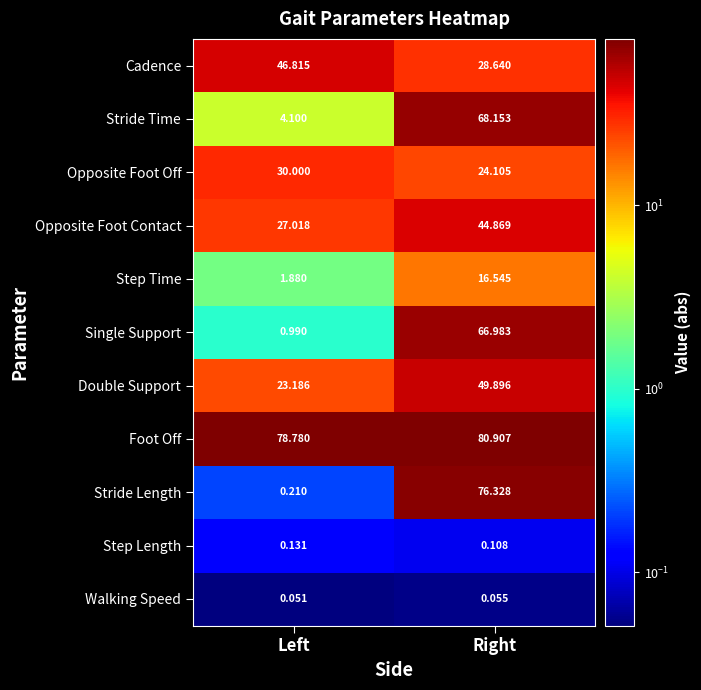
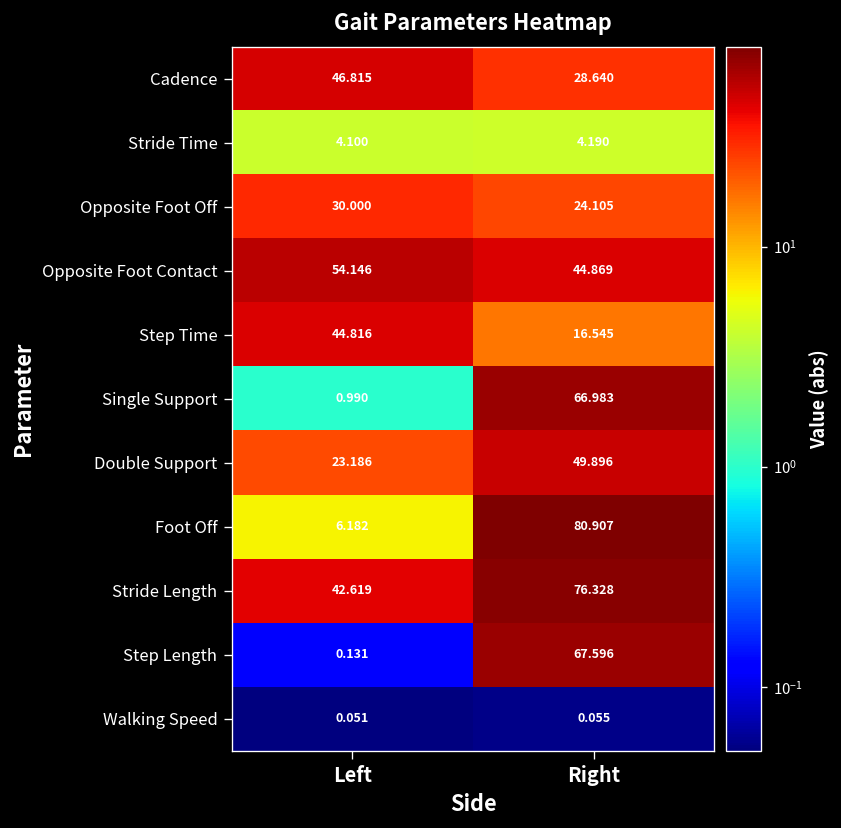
  {
    "Cadence": {
      "Left": 46.815,
      "Right": 28.640
    },
    "Stride Time": {
      "Left": 4.100,
-     "Right": 68.153
+     "Right": 4.190
    },
    "Opposite Foot Off": {
      "Left": 30.000,
      "Right": 24.105
    },
    "Opposite Foot Contact": {
-     "Left": 27.018,
+     "Left": 54.146,
      "Right": 44.869
    },
    "Step Time": {
-     "Left": 1.880,
+     "Left": 44.816,
      "Right": 16.545
    },
    "Single Support": {
      "Left": 0.990,
      "Right": 66.983
    },
    "Double Support": {
      "Left": 23.186,
      "Right": 49.896
    },
    "Foot Off": {
-     "Left": 78.780,
+     "Left": 6.182,
      "Right": 80.907
    },
    "Stride Length": {
-     "Left": 0.210,
+     "Left": 42.619,
      "Right": 76.328
    },
    "Step Length": {
      "Left": 0.131,
-     "Right": 0.108
+     "Right": 67.596
    },
    "Walking Speed": {
      "Left": 0.051,
      "Right": 0.055
    }
  }
